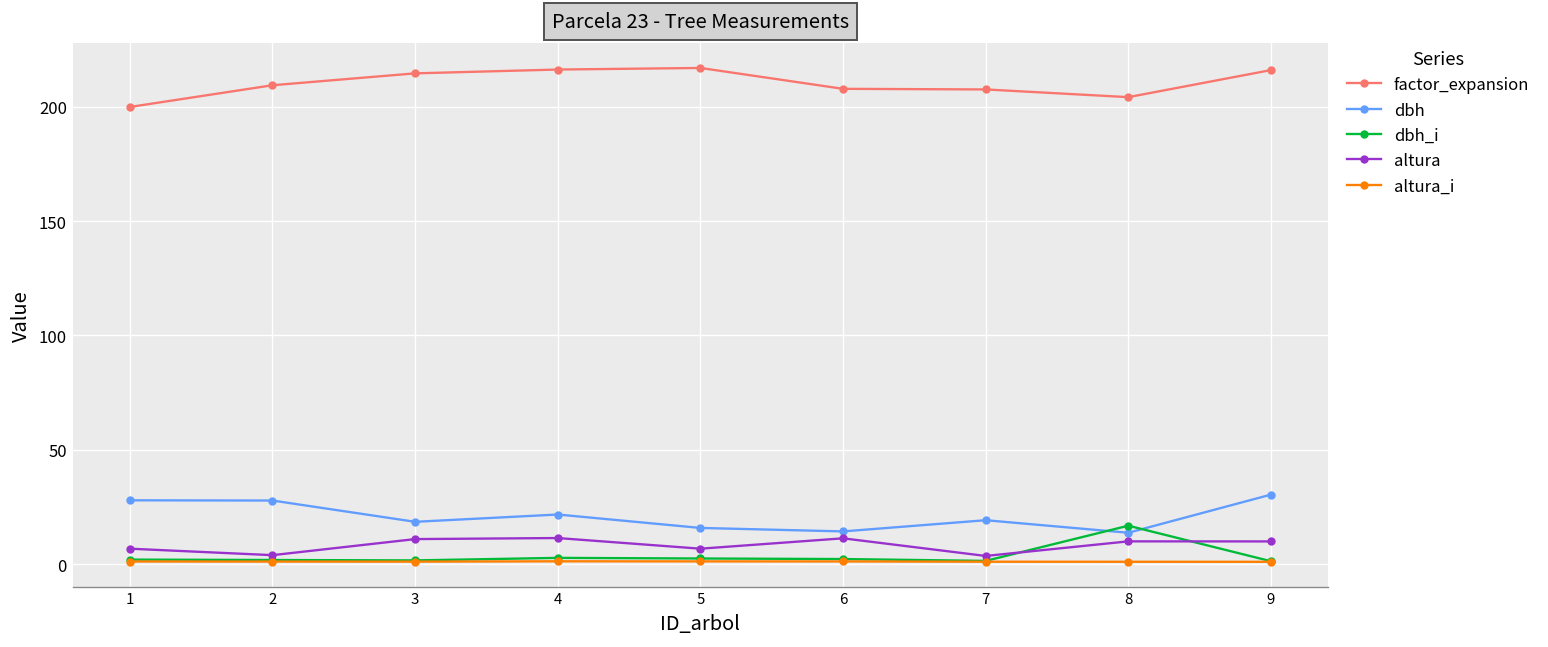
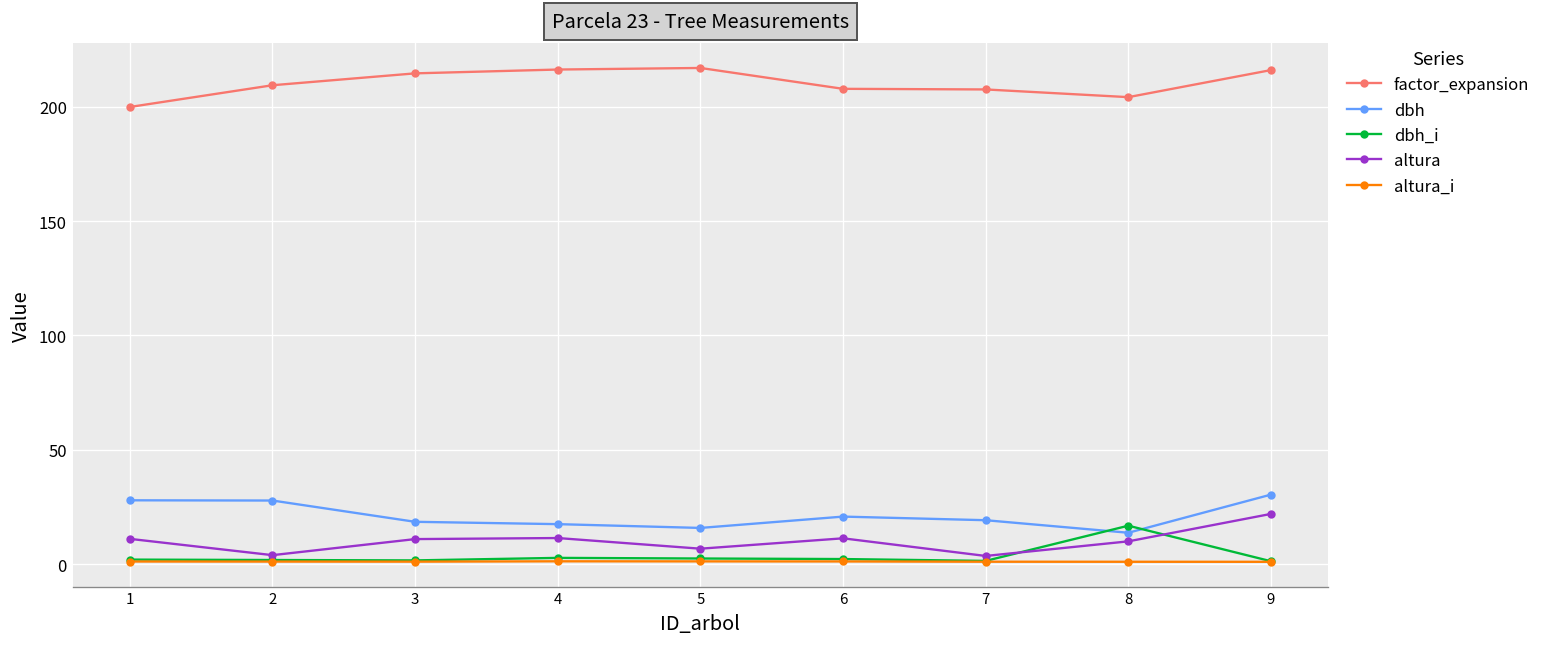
  {
    "factor_expansion": {
      "1": 200,
      "2": 209,
      "3": 215,
      "4": 216,
      "5": 217,
      "6": 208,
      "7": 208,
      "8": 204,
      "9": 216
    },
    "dbh": {
      "1": 28,
      "2": 28,
      "3": 18,
-     "4": 22,
+     "4": 17,
      "5": 16,
-     "6": 14,
+     "6": 21,
      "7": 19,
      "8": 14,
      "9": 30
    },
    "dbh_i": {
      "4": 3,
      "8": 17
    },
    "altura": {
-     "1": 7,
+     "1": 11,
      "2": 4,
      "3": 11,
      "4": 11,
      "5": 7,
      "6": 11,
      "7": 4,
      "8": 10,
-     "9": 10
+     "9": 22
    },
    "altura_i": {
      "4": 1,
      "8": 1
    }
  }
